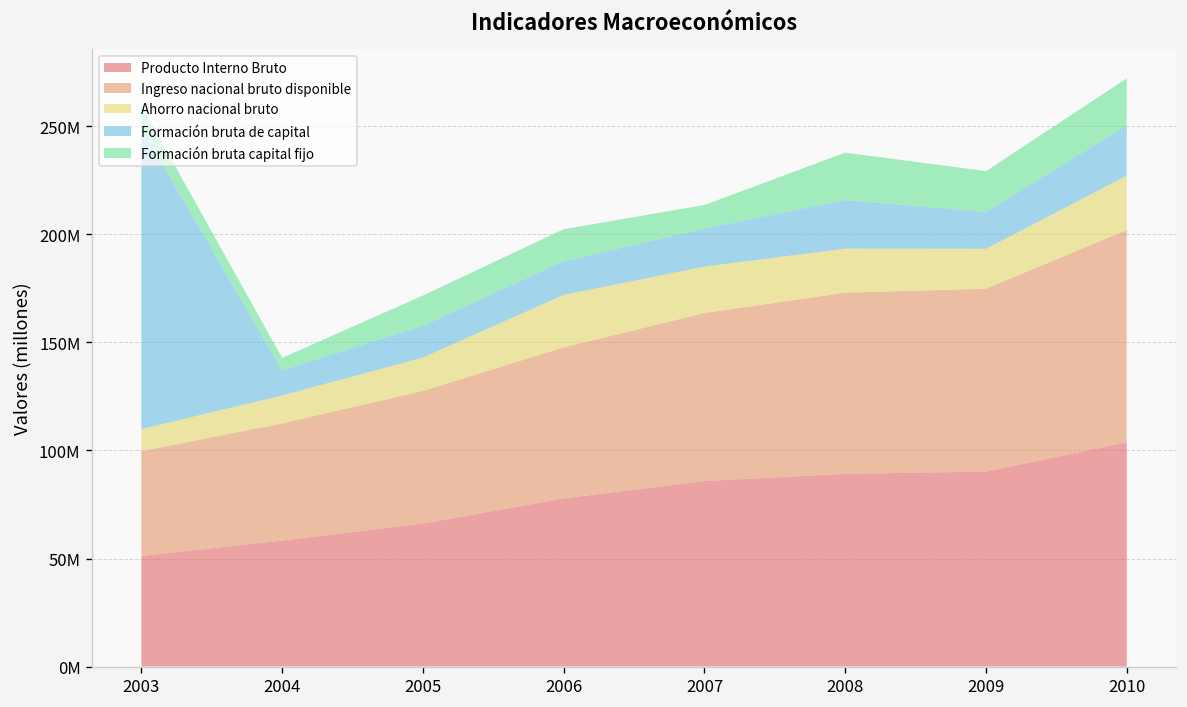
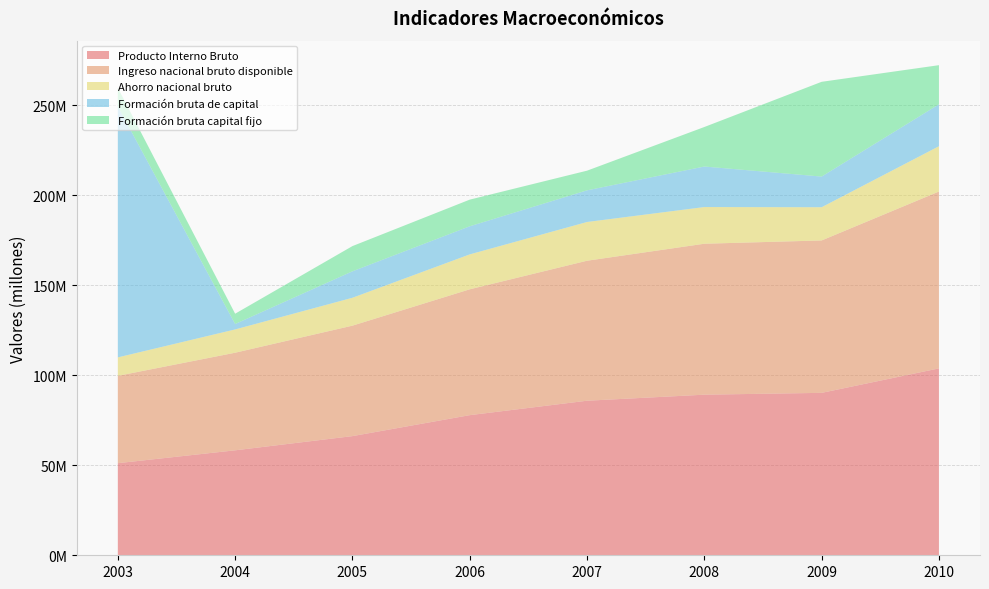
  {
    "Ahorro nacional bruto": {
      "2003": 10000000,
      "2004": 13000000,
      "2005": 15000000,
-     "2006": 24000000,
+     "2006": 19000000,
      "2007": 22000000,
      "2008": 20000000,
      "2009": 18000000,
      "2010": 25000000
    },
    "Formación bruta de capital": {
-     "2004": 12000000,
+     "2004": 3000000,
      "2005": 15000000,
      "2006": 16000000,
      "2007": 18000000,
      "2008": 23000000,
      "2009": 17000000,
      "2010": 23000000
    },
    "Formación bruta capital fijo": {
      "2004": 6000000,
      "2005": 14000000,
      "2006": 15000000,
      "2007": 11000000,
      "2008": 22000000,
-     "2009": 19000000,
+     "2009": 53000000,
      "2010": 22000000
    }
  }
